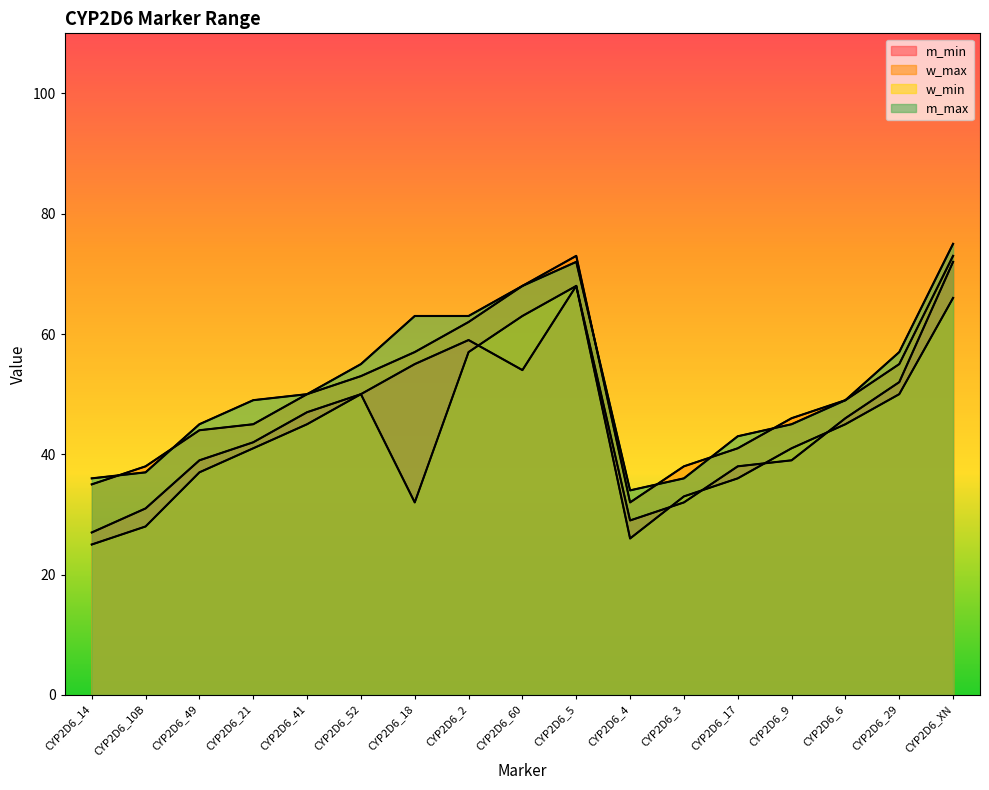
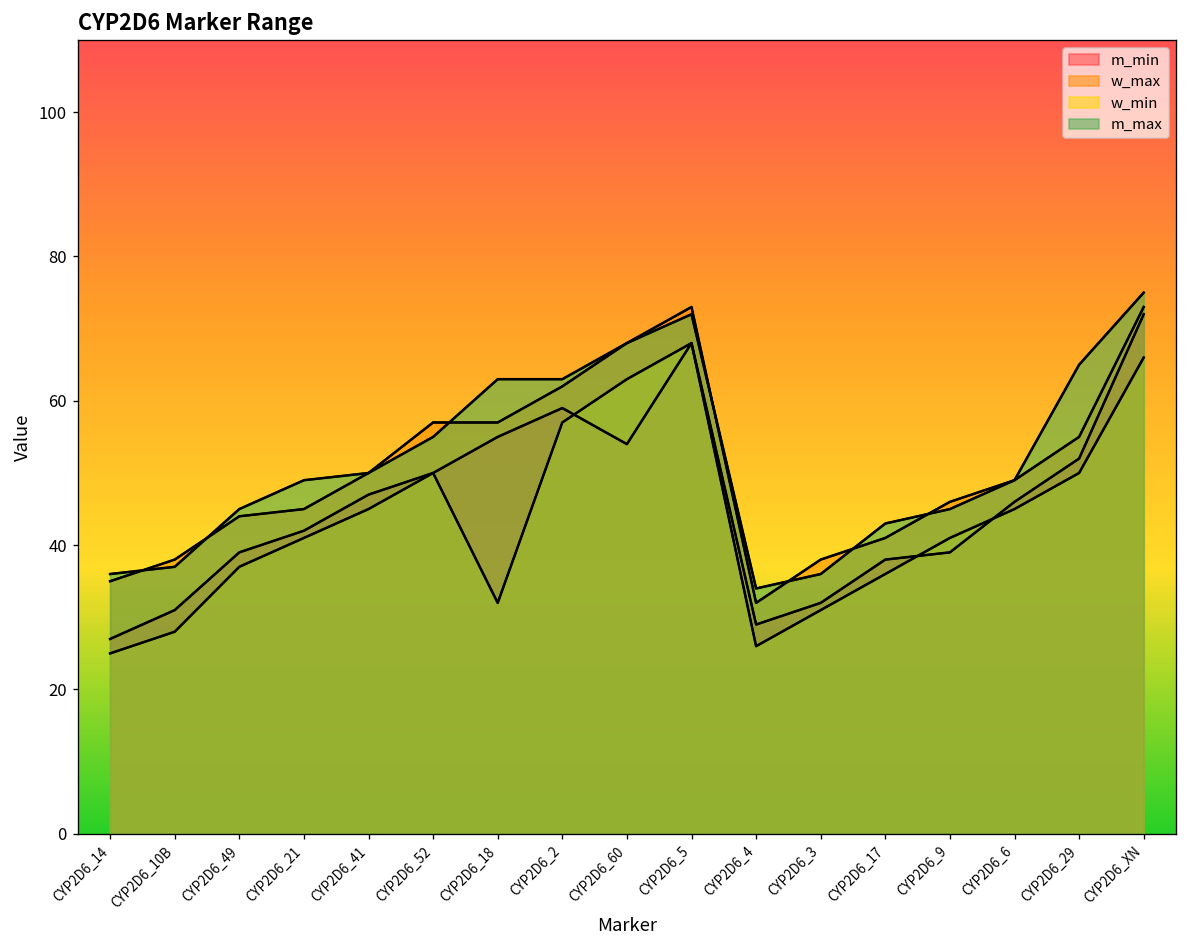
  {
    "m_min": {
      "CYP2D6_14": 27,
      "CYP2D6_10B": 31,
      "CYP2D6_49": 39,
      "CYP2D6_21": 42,
      "CYP2D6_41": 47,
      "CYP2D6_18": 55,
      "CYP2D6_2": 59,
      "CYP2D6_60": 54,
      "CYP2D6_4": 29,
      "CYP2D6_3": 32,
      "CYP2D6_17": 38,
      "CYP2D6_9": 39,
      "CYP2D6_6": 46,
      "CYP2D6_29": 52,
      "CYP2D6_XN": 72
    },
    "w_max": {
      "CYP2D6_14": 35,
      "CYP2D6_10B": 38,
      "CYP2D6_49": 44,
      "CYP2D6_21": 45,
-     "CYP2D6_52": 53,
+     "CYP2D6_52": 57,
      "CYP2D6_18": 57,
      "CYP2D6_2": 62,
      "CYP2D6_5": 73,
      "CYP2D6_4": 32,
      "CYP2D6_3": 38,
      "CYP2D6_17": 41,
      "CYP2D6_9": 46,
      "CYP2D6_29": 55,
      "CYP2D6_XN": 73
    },
    "w_min": {
      "CYP2D6_14": 25,
      "CYP2D6_10B": 28,
      "CYP2D6_49": 37,
      "CYP2D6_21": 41,
      "CYP2D6_41": 45,
      "CYP2D6_18": 32,
      "CYP2D6_2": 57,
      "CYP2D6_60": 63,
      "CYP2D6_4": 26,
-     "CYP2D6_3": 33,
+     "CYP2D6_3": 31,
      "CYP2D6_17": 36,
      "CYP2D6_9": 41,
      "CYP2D6_6": 45,
      "CYP2D6_29": 50,
      "CYP2D6_XN": 66
    },
    "m_max": {
      "CYP2D6_14": 36,
      "CYP2D6_10B": 37,
      "CYP2D6_49": 45,
      "CYP2D6_21": 49,
      "CYP2D6_52": 55,
      "CYP2D6_18": 63,
      "CYP2D6_2": 63,
      "CYP2D6_5": 72,
      "CYP2D6_4": 34,
      "CYP2D6_3": 36,
      "CYP2D6_17": 43,
      "CYP2D6_9": 45,
-     "CYP2D6_29": 57,
+     "CYP2D6_29": 65,
      "CYP2D6_XN": 75
    }
  }
